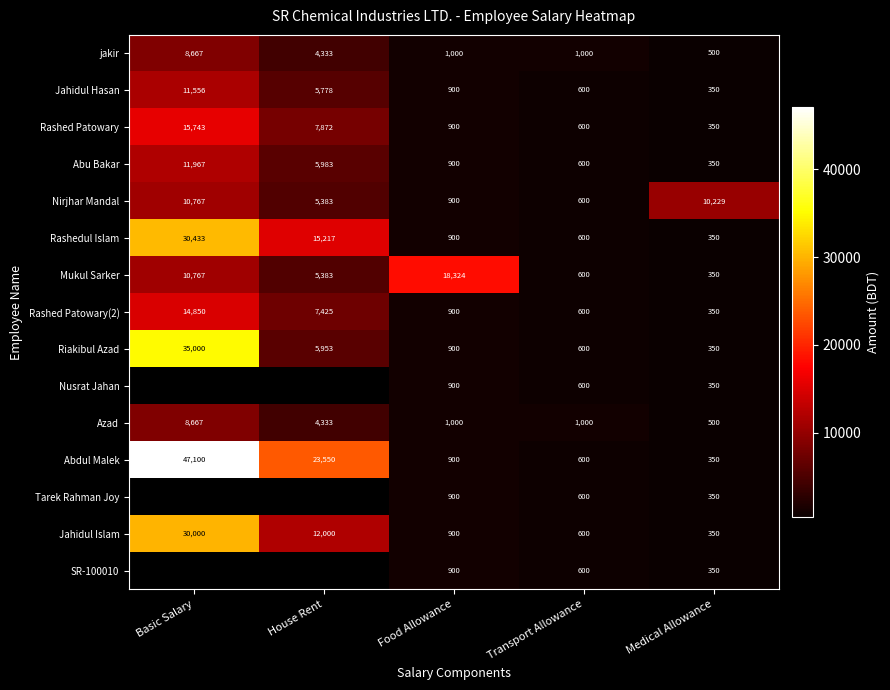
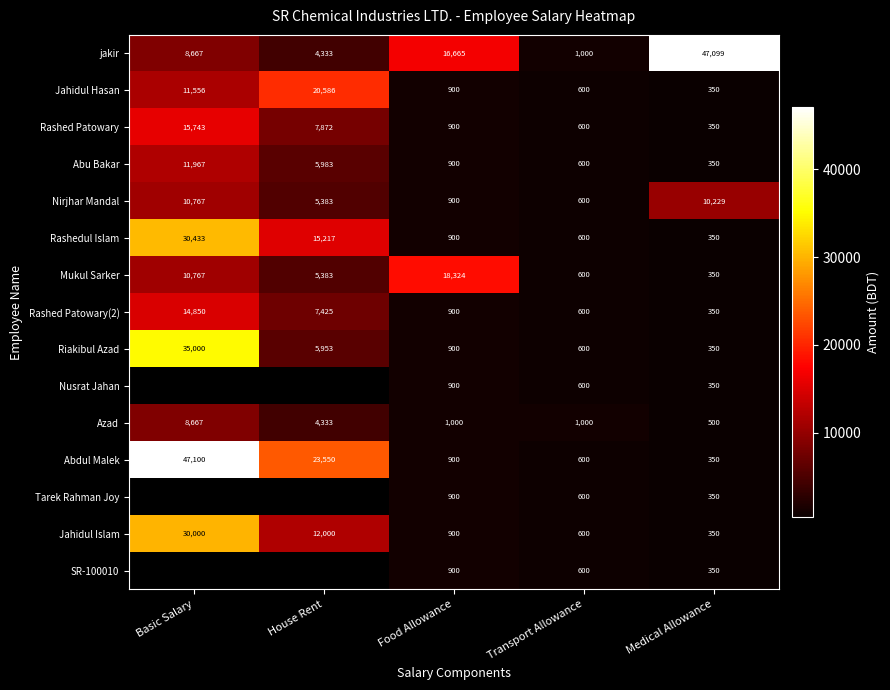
  {
    "jakir": {
      "Basic Salary": "8,667",
      "House Rent": "4,333",
-     "Food Allowance": "1,000",
+     "Food Allowance": "16,665",
      "Transport Allowance": "1,000",
-     "Medical Allowance": "500"
+     "Medical Allowance": "47,099"
    },
    "Jahidul Hasan": {
      "Basic Salary": "11,556",
-     "House Rent": "5,778",
+     "House Rent": "20,586",
      "Food Allowance": "900",
      "Transport Allowance": "600",
      "Medical Allowance": "350"
    },
    "Rashed Patowary": {
      "Basic Salary": "15,743",
      "House Rent": "7,872",
      "Food Allowance": "900",
      "Transport Allowance": "600",
      "Medical Allowance": "350"
    },
    "Abu Bakar": {
      "Basic Salary": "11,967",
      "House Rent": "5,983",
      "Food Allowance": "900",
      "Transport Allowance": "600",
      "Medical Allowance": "350"
    },
    "Nirjhar Mandal": {
      "Basic Salary": "10,767",
      "House Rent": "5,383",
      "Food Allowance": "900",
      "Transport Allowance": "600",
      "Medical Allowance": "10,229"
    },
    "Rashedul Islam": {
      "Basic Salary": "30,433",
      "House Rent": "15,217",
      "Food Allowance": "900",
      "Transport Allowance": "600",
      "Medical Allowance": "350"
    },
    "Mukul Sarker": {
      "Basic Salary": "10,767",
      "House Rent": "5,383",
      "Food Allowance": "18,324",
      "Transport Allowance": "600",
      "Medical Allowance": "350"
    },
    "Rashed Patowary(2)": {
      "Basic Salary": "14,850",
      "House Rent": "7,425",
      "Food Allowance": "900",
      "Transport Allowance": "600",
      "Medical Allowance": "350"
    },
    "Riakibul Azad": {
      "Basic Salary": "35,000",
      "House Rent": "5,953",
      "Food Allowance": "900",
      "Transport Allowance": "600",
      "Medical Allowance": "350"
    },
    "Nusrat Jahan": {
      "Food Allowance": "900",
      "Transport Allowance": "600",
      "Medical Allowance": "350"
    },
    "Azad": {
      "Basic Salary": "8,667",
      "House Rent": "4,333",
      "Food Allowance": "1,000",
      "Transport Allowance": "1,000",
      "Medical Allowance": "500"
    },
    "Abdul Malek": {
      "Basic Salary": "47,100",
      "House Rent": "23,550",
      "Food Allowance": "900",
      "Transport Allowance": "600",
      "Medical Allowance": "350"
    },
    "Tarek Rahman Joy": {
      "Food Allowance": "900",
      "Transport Allowance": "600",
      "Medical Allowance": "350"
    },
    "Jahidul Islam": {
      "Basic Salary": "30,000",
      "House Rent": "12,000",
      "Food Allowance": "900",
      "Transport Allowance": "600",
      "Medical Allowance": "350"
    },
    "SR-100010": {
      "Food Allowance": "900",
      "Transport Allowance": "600",
      "Medical Allowance": "350"
    }
  }
